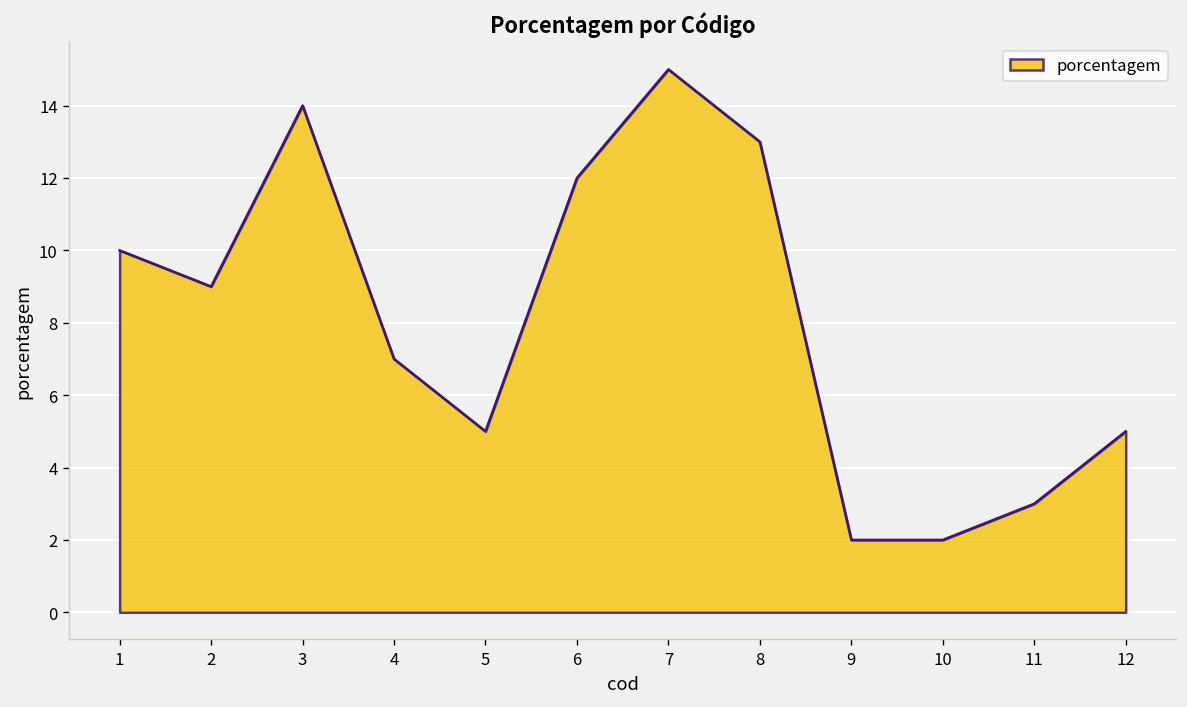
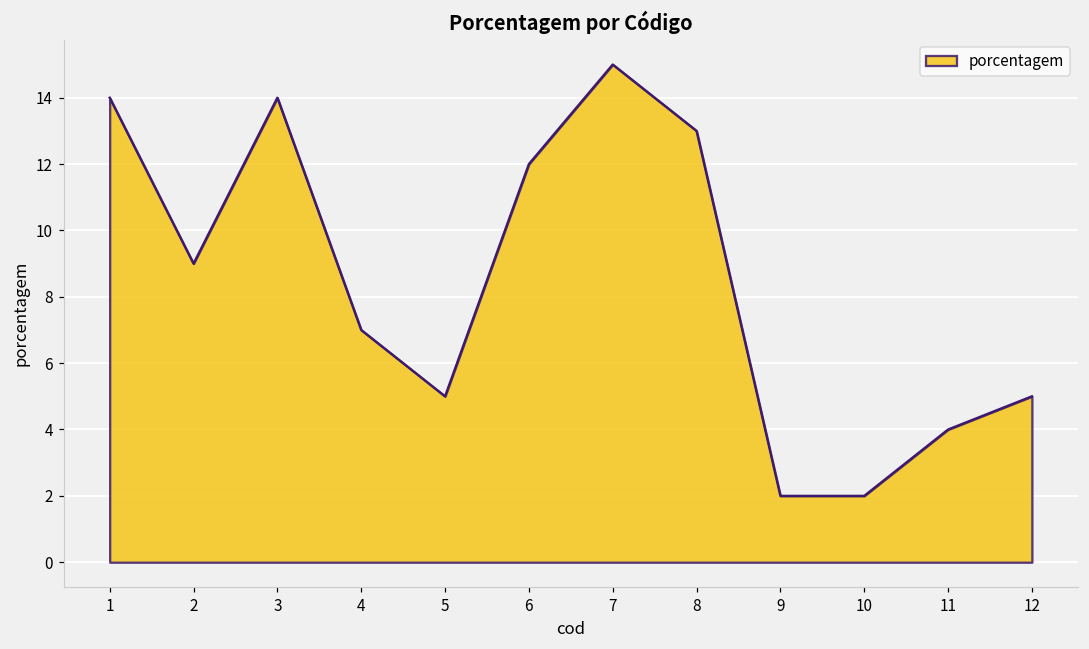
  {
-   "1": 10,
+   "1": 14,
    "2": 9,
    "3": 14,
    "4": 7,
    "5": 5,
    "6": 12,
    "7": 15,
    "8": 13,
    "9": 2,
    "10": 2,
-   "11": 3,
+   "11": 4,
    "12": 5
  }
